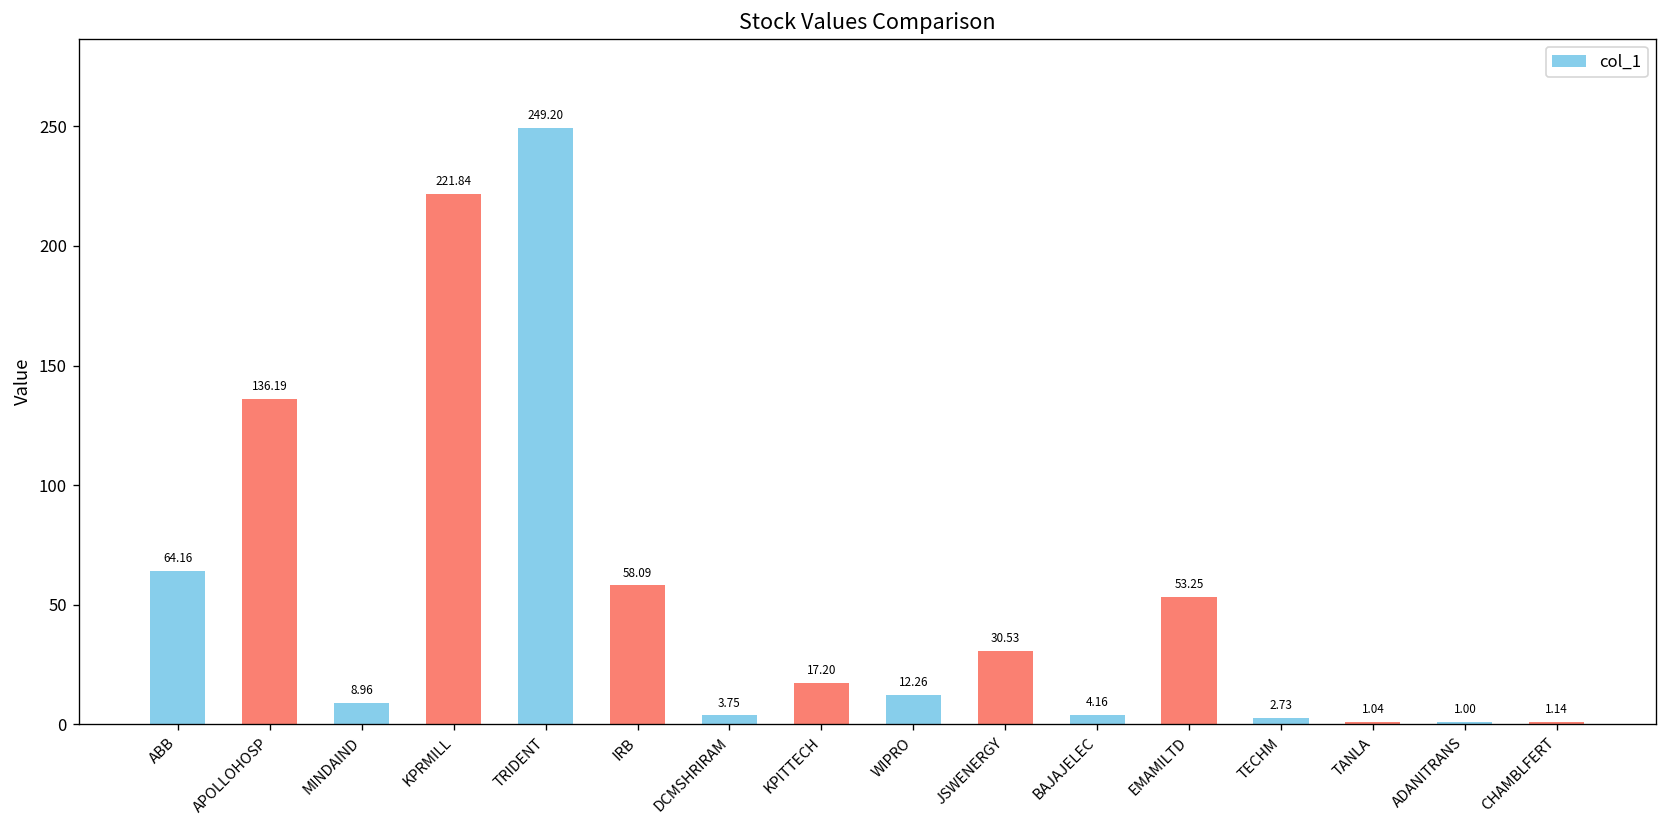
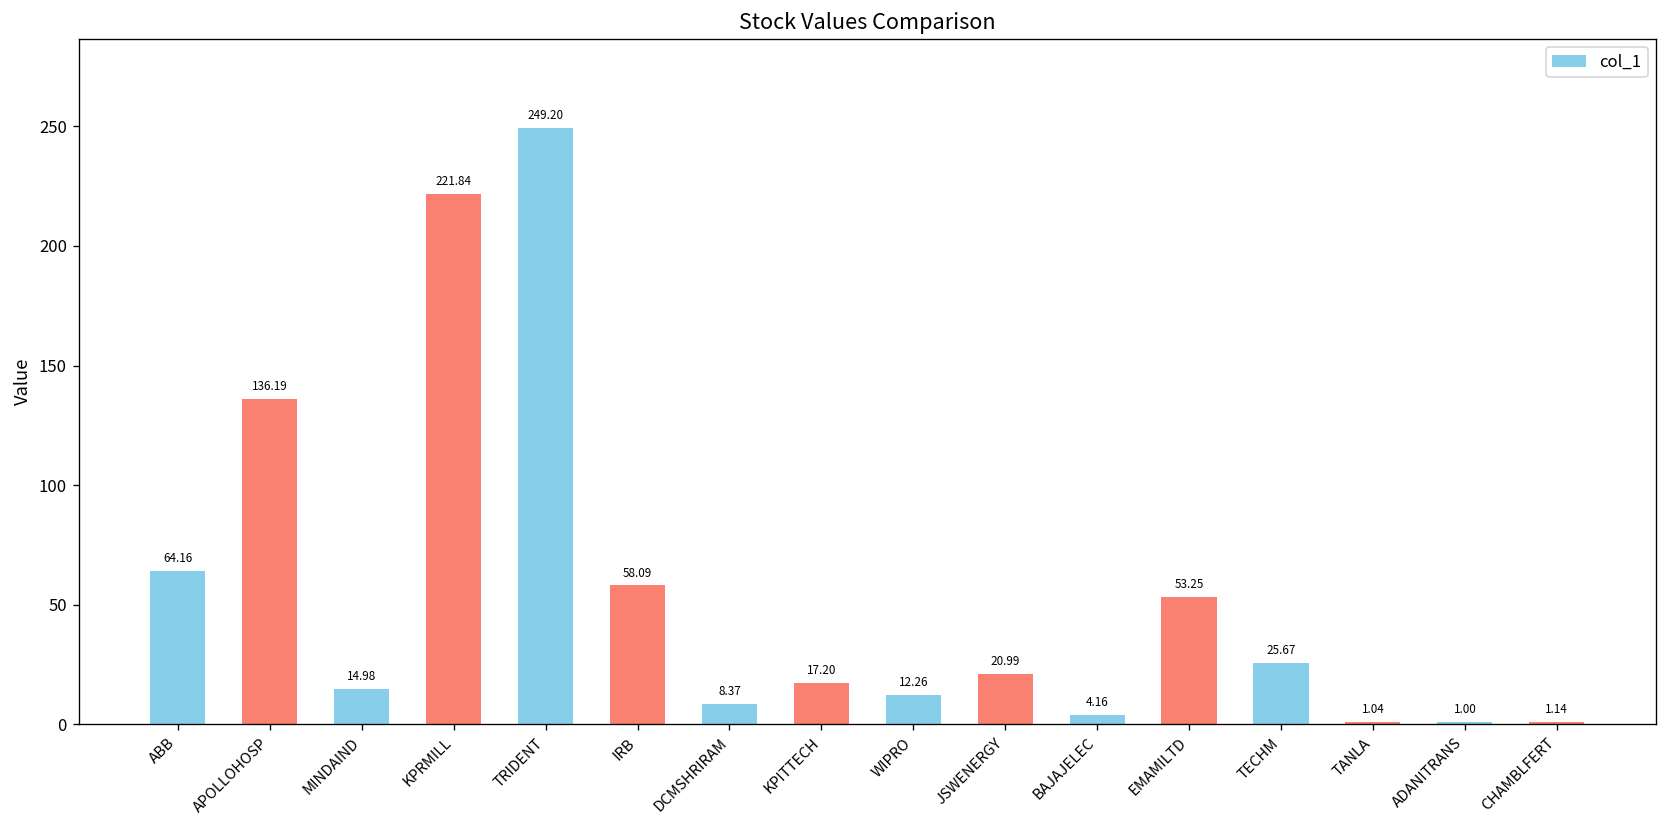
  {
    "ABB": 64.16,
    "APOLLOHOSP": 136.19,
-   "MINDAIND": 8.96,
+   "MINDAIND": 14.98,
    "KPRMILL": 221.84,
    "TRIDENT": 249.20,
    "IRB": 58.09,
-   "DCMSHRIRAM": 3.75,
+   "DCMSHRIRAM": 8.37,
    "KPITTECH": 17.20,
    "WIPRO": 12.26,
-   "JSWENERGY": 30.53,
+   "JSWENERGY": 20.99,
    "BAJAJELEC": 4.16,
    "EMAMILTD": 53.25,
-   "TECHM": 2.73,
+   "TECHM": 25.67,
    "TANLA": 1.04,
    "ADANITRANS": 1.00,
    "CHAMBLFERT": 1.14
  }
